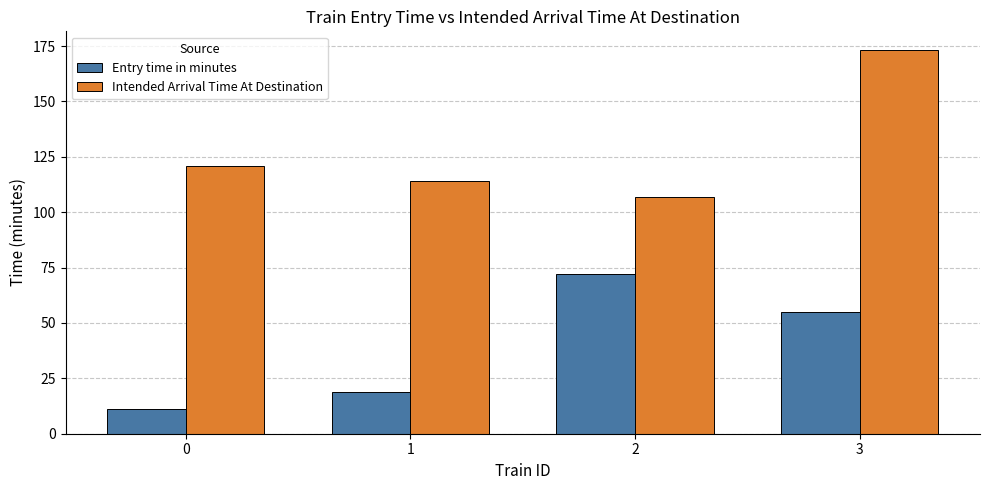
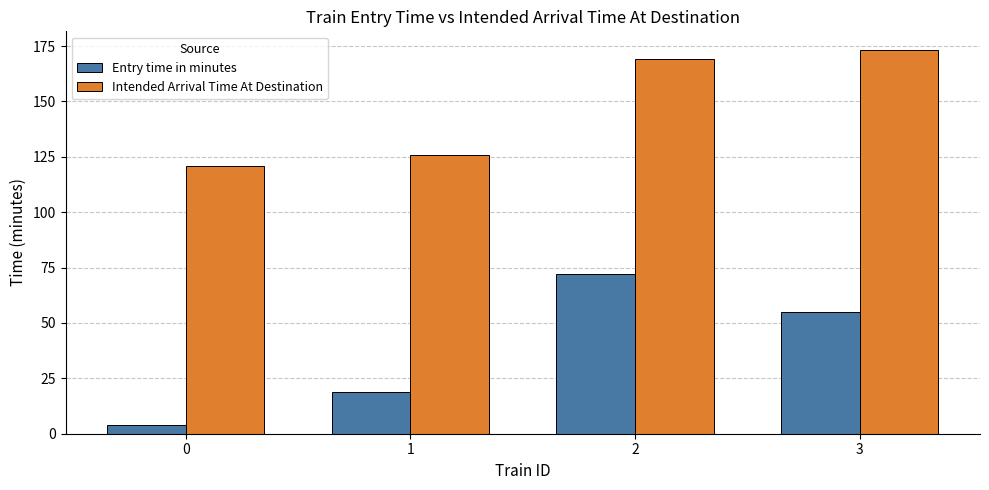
  {
    "Entry time in minutes": {
-     "0": 11,
+     "0": 4,
      "1": 19,
      "2": 72,
      "3": 55
    },
    "Intended Arrival Time At Destination": {
      "0": 121,
-     "1": 114,
-     "2": 107,
+     "1": 126,
+     "2": 169,
      "3": 173
    }
  }
